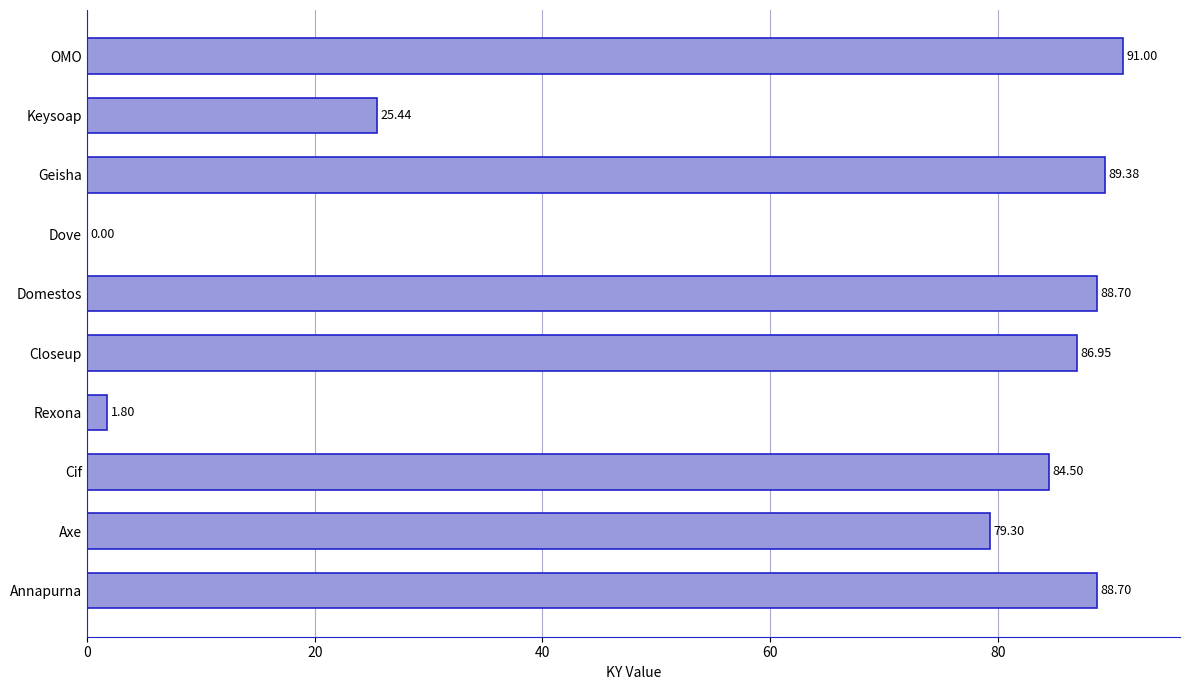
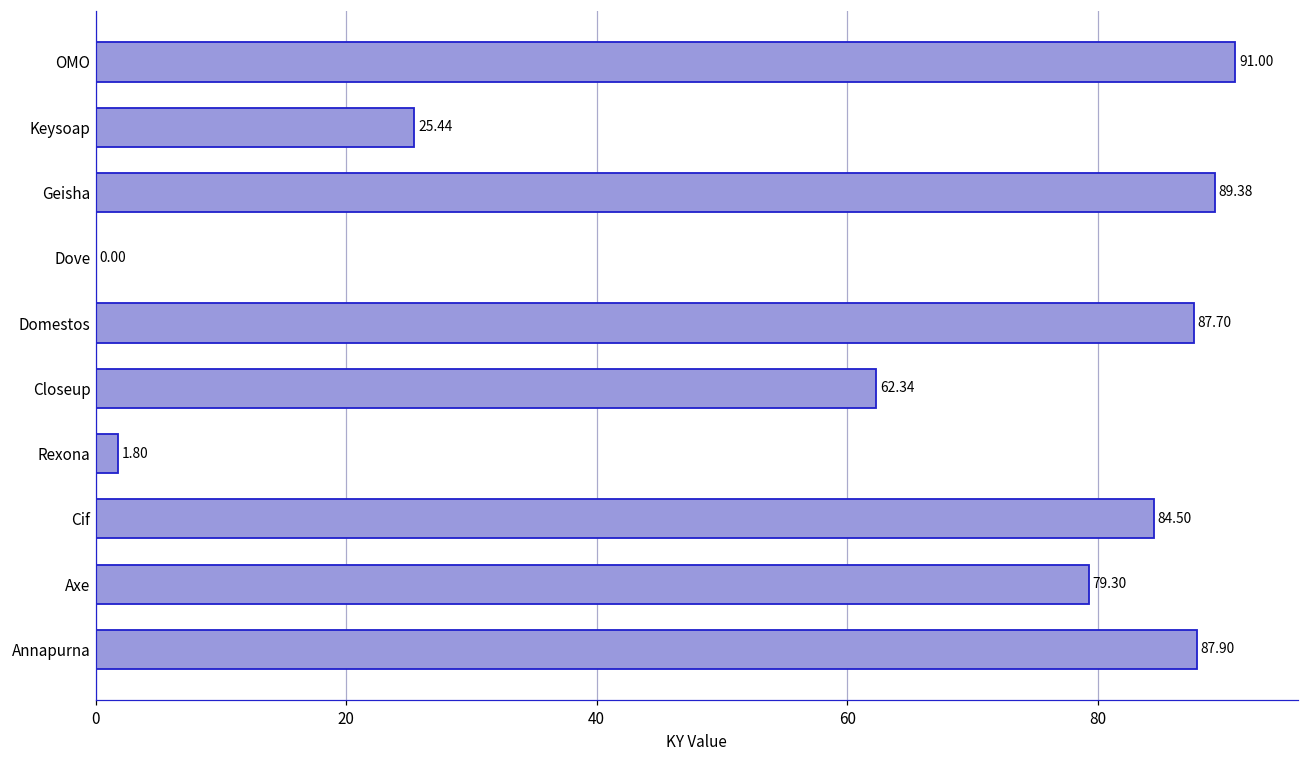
  {
    "OMO": 91.00,
    "Keysoap": 25.44,
    "Geisha": 89.38,
    "Dove": 0.00,
-   "Domestos": 88.70,
-   "Closeup": 86.95,
+   "Domestos": 87.70,
+   "Closeup": 62.34,
    "Rexona": 1.80,
    "Cif": 84.50,
    "Axe": 79.30,
-   "Annapurna": 88.70
+   "Annapurna": 87.90
  }
